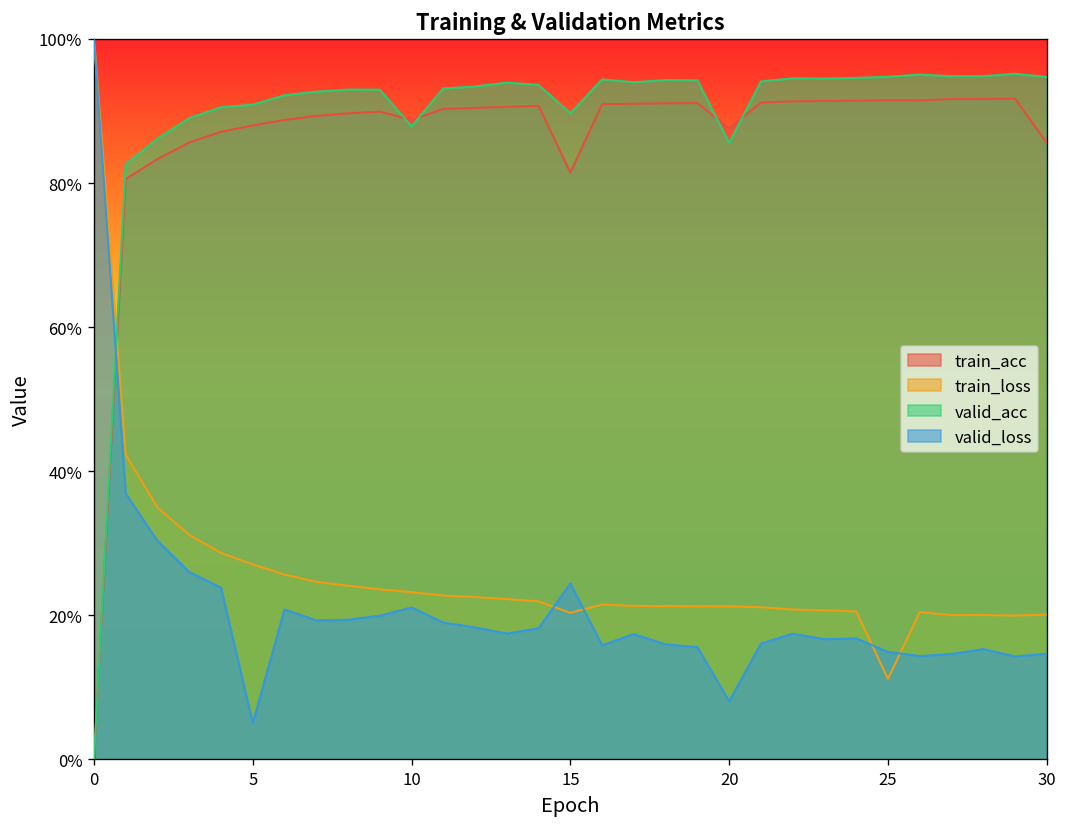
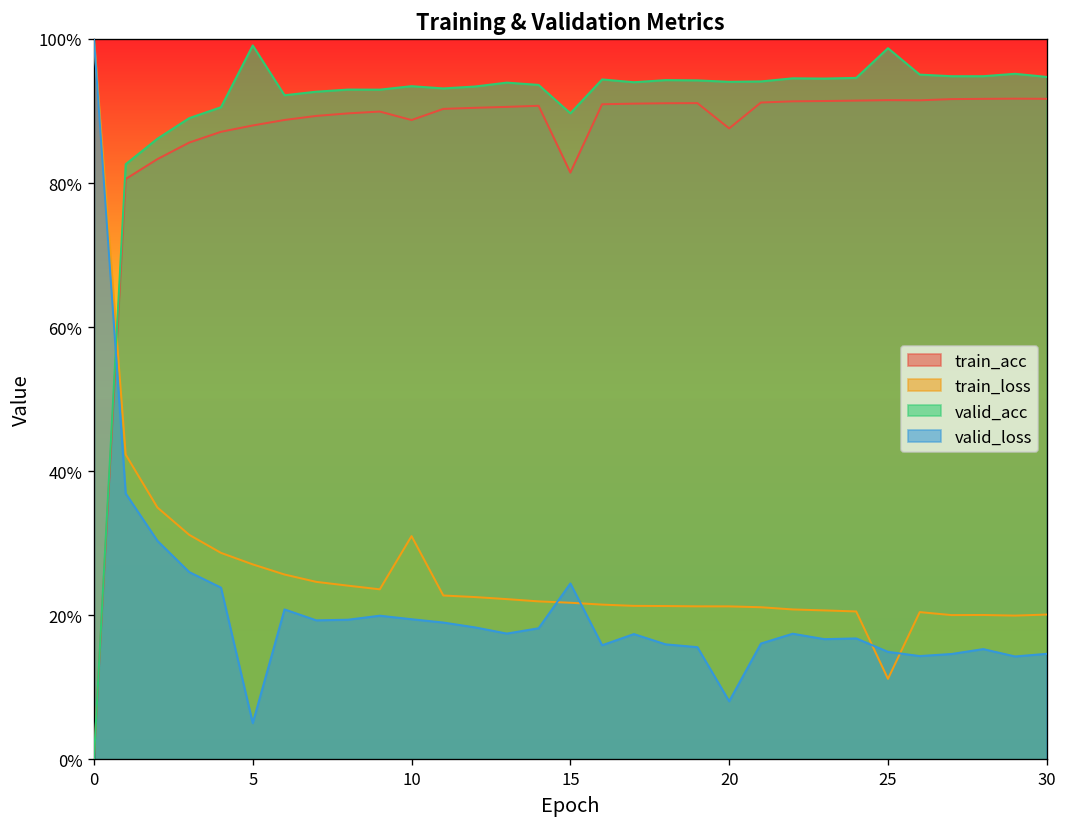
  {
    "train_acc": {
      "5": "88%",
      "10": "89%",
      "15": "81%",
      "20": "88%",
      "25": "92%",
-     "30": "86%"
+     "30": "92%"
    },
    "train_loss": {
      "5": "27%",
-     "10": "23%",
-     "15": "20%",
+     "10": "31%",
+     "15": "22%",
      "20": "21%",
      "25": "11%",
      "30": "20%"
    },
    "valid_acc": {
-     "5": "91%",
-     "10": "88%",
+     "5": "99%",
+     "10": "93%",
      "15": "90%",
-     "20": "86%",
-     "25": "95%",
+     "20": "94%",
+     "25": "99%",
      "30": "95%"
    },
    "valid_loss": {
      "5": "5%",
-     "10": "21%",
+     "10": "19%",
      "15": "24%",
      "20": "8%",
      "25": "15%",
      "30": "15%"
    }
  }
